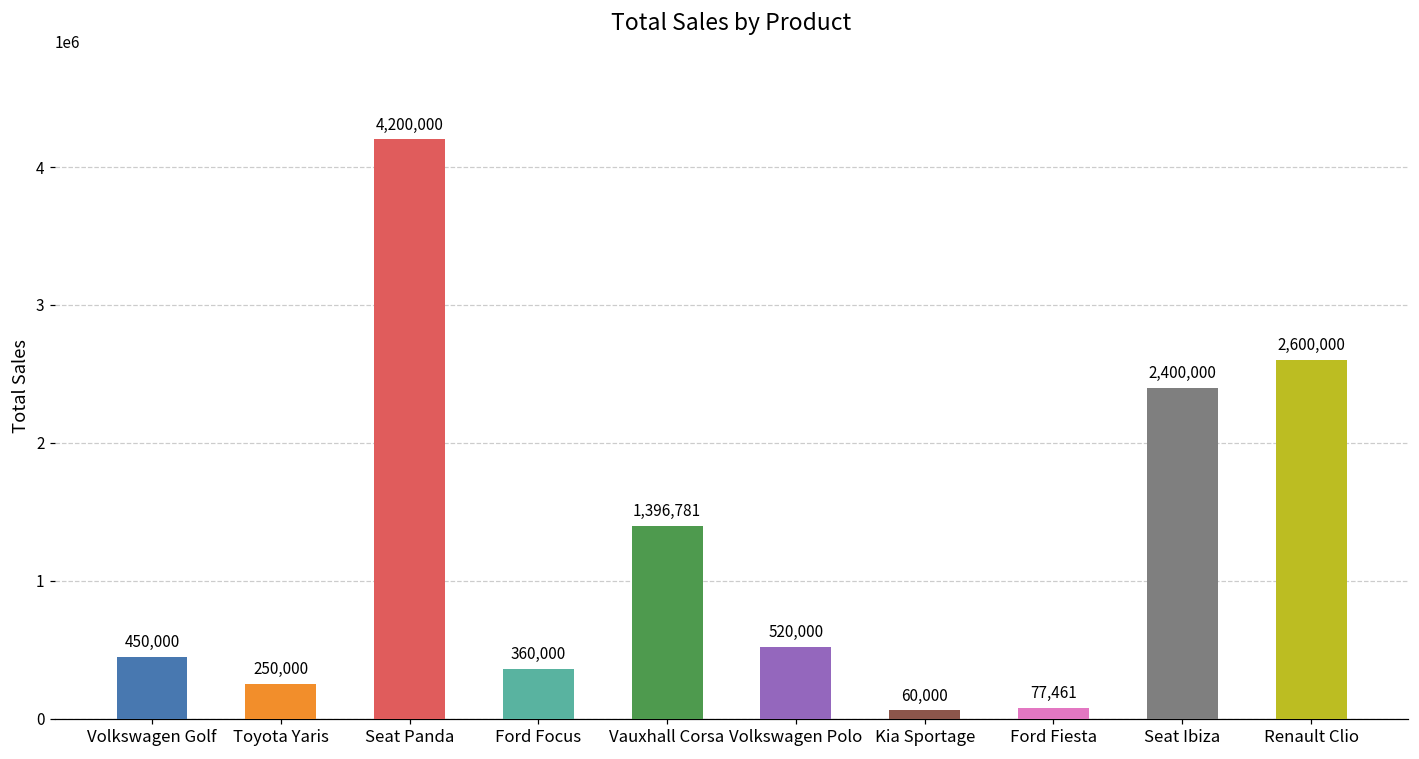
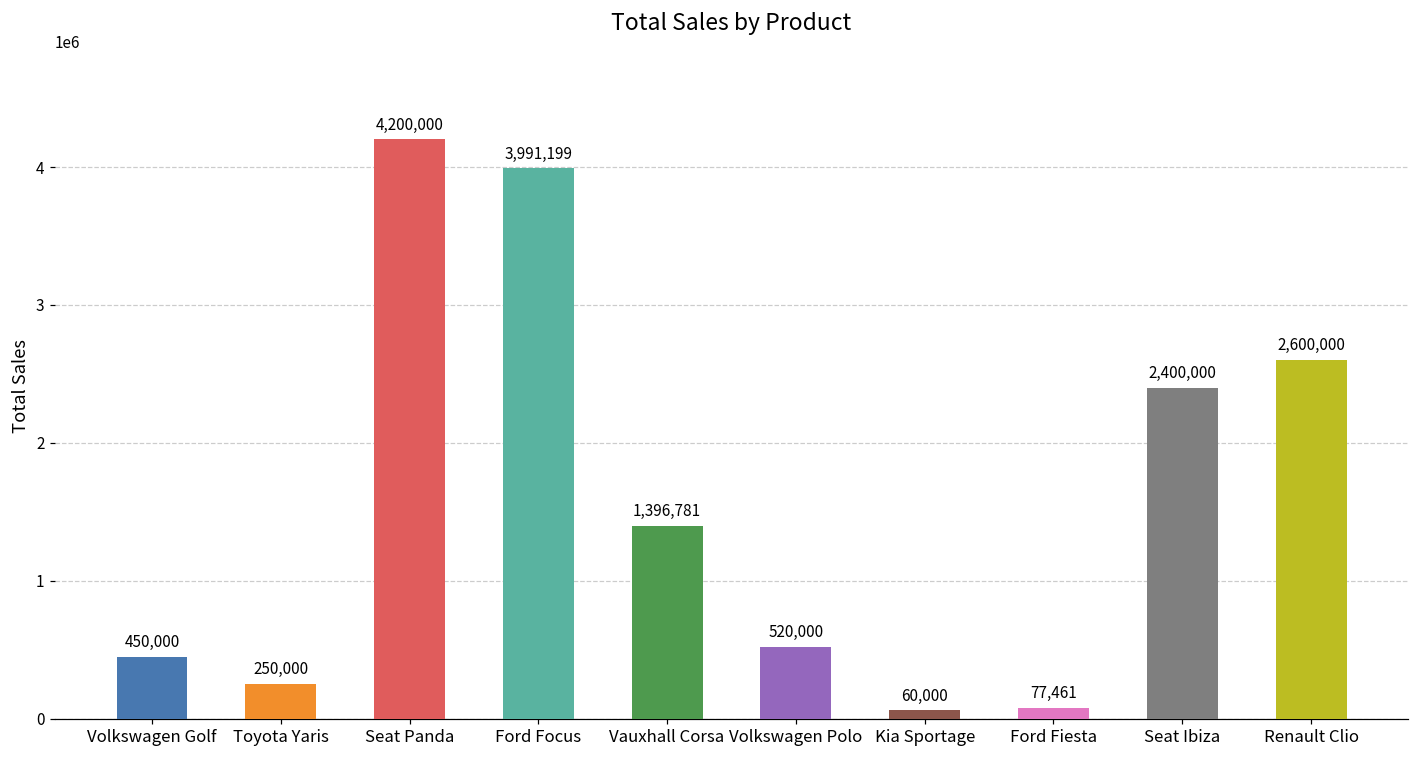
  {
    "Volkswagen Golf": "450,000",
    "Toyota Yaris": "250,000",
    "Seat Panda": "4,200,000",
-   "Ford Focus": "360,000",
+   "Ford Focus": "3,991,199",
    "Vauxhall Corsa": "1,396,781",
    "Volkswagen Polo": "520,000",
    "Kia Sportage": "60,000",
    "Ford Fiesta": "77,461",
    "Seat Ibiza": "2,400,000",
    "Renault Clio": "2,600,000"
  }
